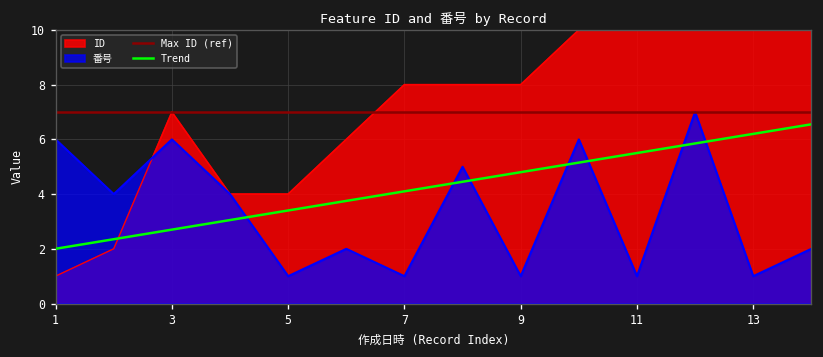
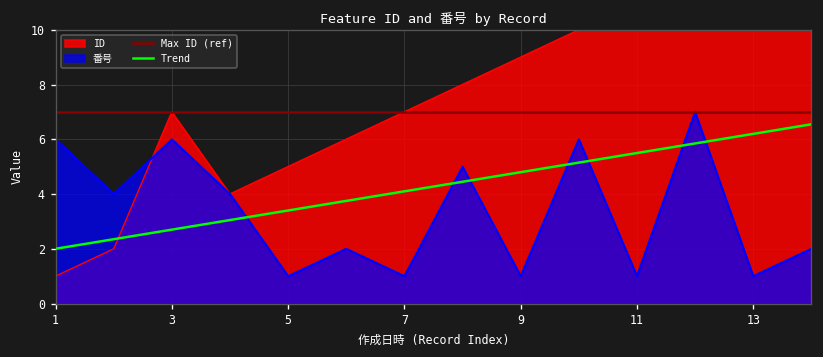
  {
    "ID": {
      "1": 1,
      "3": 7,
-     "5": 4,
-     "7": 8,
-     "9": 8
+     "5": 5,
+     "7": 7,
+     "9": 9
    },
    "番号": {
      "1": 6,
      "3": 6,
      "5": 1,
      "7": 1,
      "9": 1,
      "11": 1,
      "13": 1
    },
    "Trend": {
      "1": 2,
      "3": 2.7,
      "5": 3.4,
      "7": 4,
      "9": 4.8,
      "11": 5.5,
      "13": 6.2
    }
  }
